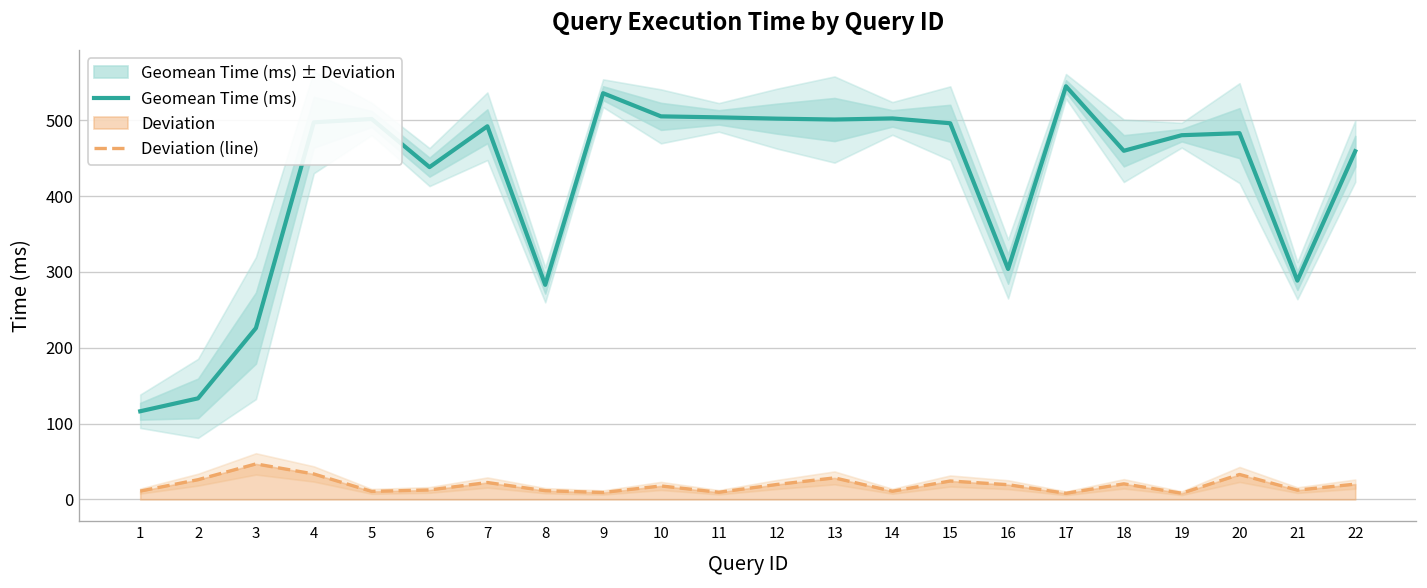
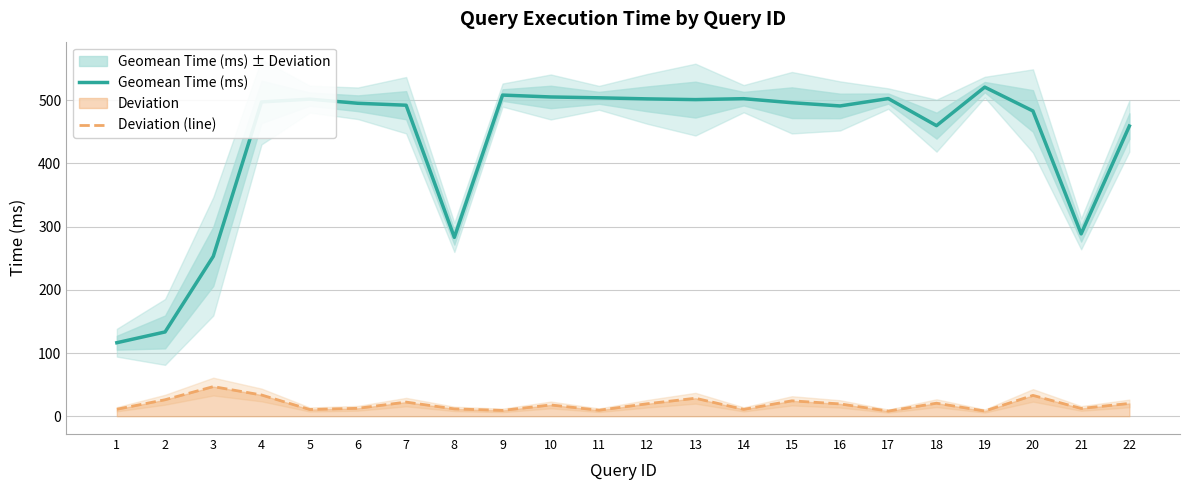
  {
    "Geomean Time (ms)": {
      "1": 120,
      "2": 130,
-     "3": 230,
-     "6": 440,
+     "3": 250,
+     "6": 500,
      "7": 490,
      "8": 280,
-     "9": 540,
+     "9": 510,
      "10": 510,
      "11": 500,
      "12": 500,
      "13": 500,
      "14": 500,
      "15": 500,
-     "16": 300,
-     "17": 540,
+     "16": 490,
+     "17": 500,
      "18": 460,
-     "19": 480,
+     "19": 520,
      "20": 480,
      "21": 290,
      "22": 460
    }
  }
